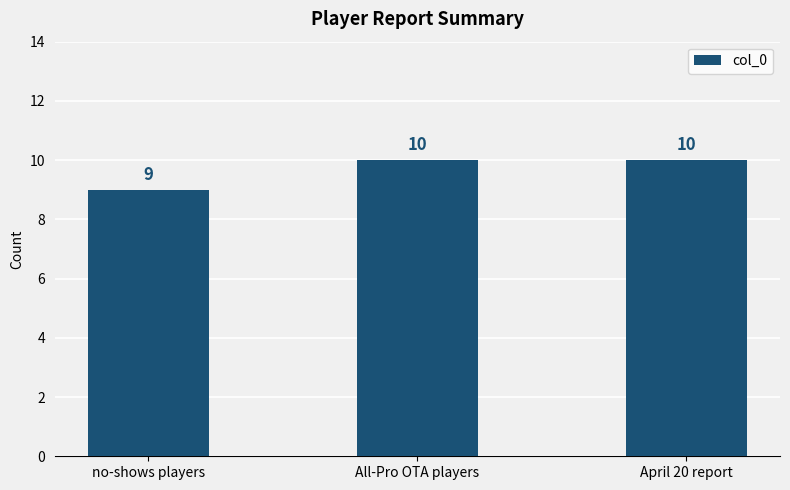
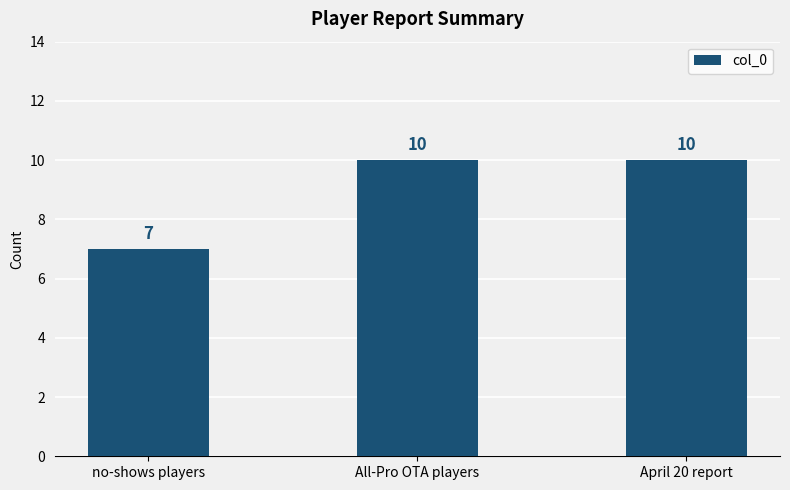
  {
-   "no-shows players": 9,
+   "no-shows players": 7,
    "All-Pro OTA players": 10,
    "April 20 report": 10
  }
